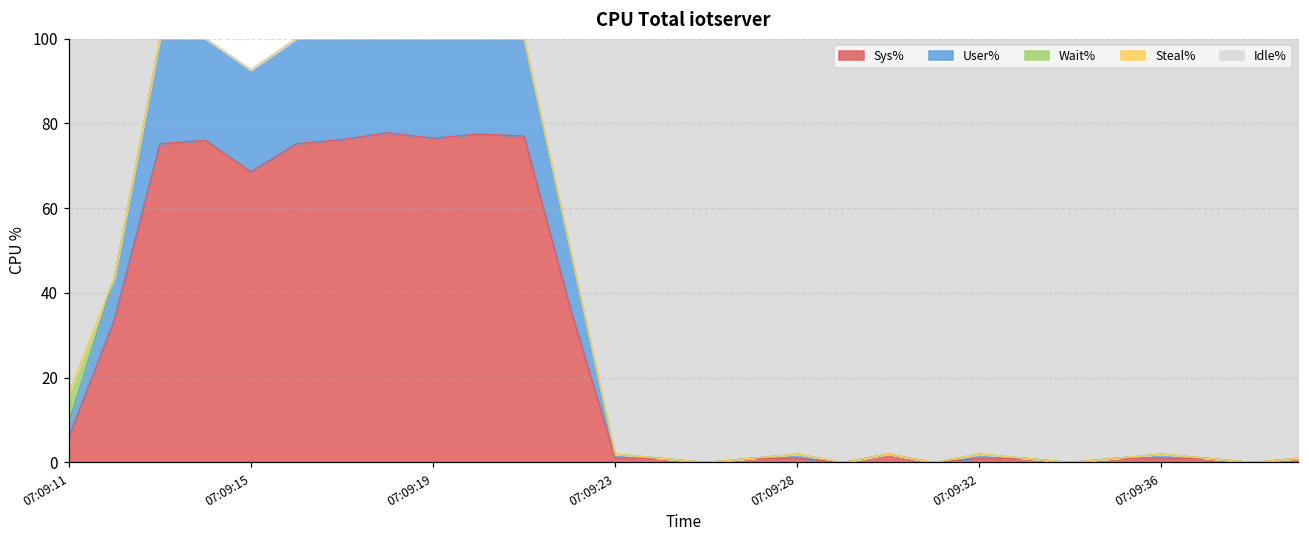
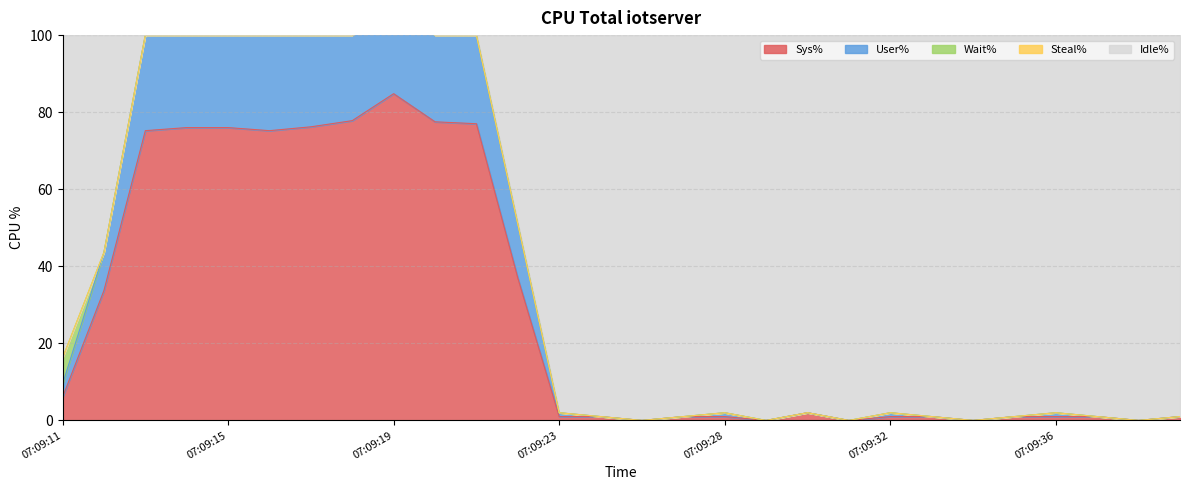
  {
    "Sys%": {
      "07:09:11": 6,
-     "07:09:15": 69,
-     "07:09:19": 77,
+     "07:09:15": 76,
+     "07:09:19": 85,
      "07:09:23": 1,
      "07:09:28": 1,
      "07:09:32": 1,
      "07:09:36": 1
    },
    "User%": {
      "07:09:11": 3
    },
    "Idle%": {
      "07:09:11": 84,
      "07:09:23": 98,
      "07:09:28": 98,
      "07:09:32": 98,
      "07:09:36": 98
    }
  }
